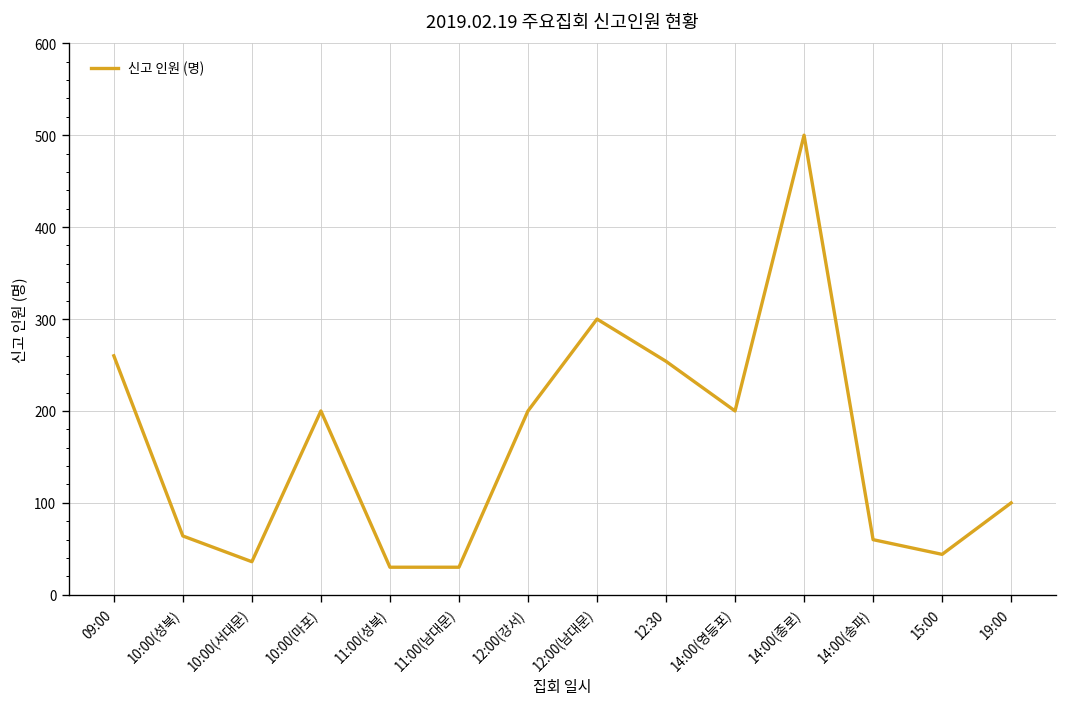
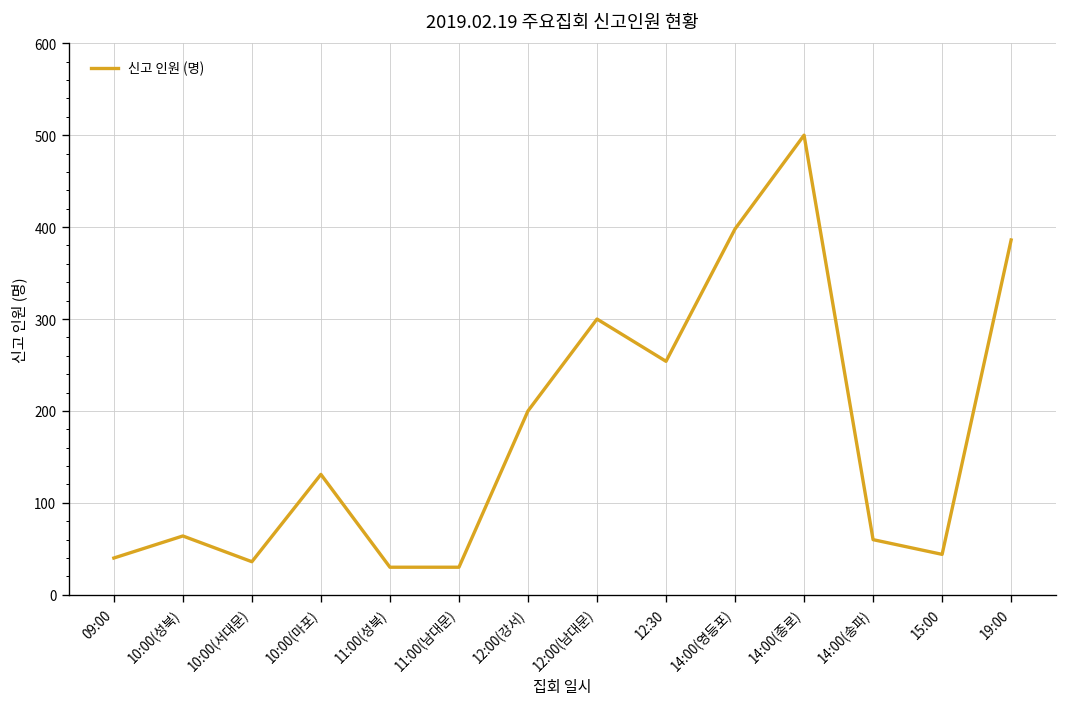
  {
-   "09:00": 260,
+   "09:00": 40,
    "10:00(성북)": 60,
    "10:00(서대문)": 40,
-   "10:00(마포)": 200,
+   "10:00(마포)": 130,
    "11:00(성북)": 30,
    "11:00(남대문)": 30,
    "12:00(강서)": 200,
    "12:00(남대문)": 300,
    "12:30": 250,
-   "14:00(영등포)": 200,
+   "14:00(영등포)": 400,
    "14:00(종로)": 500,
    "14:00(송파)": 60,
    "15:00": 40,
-   "19:00": 100
+   "19:00": 390
  }
